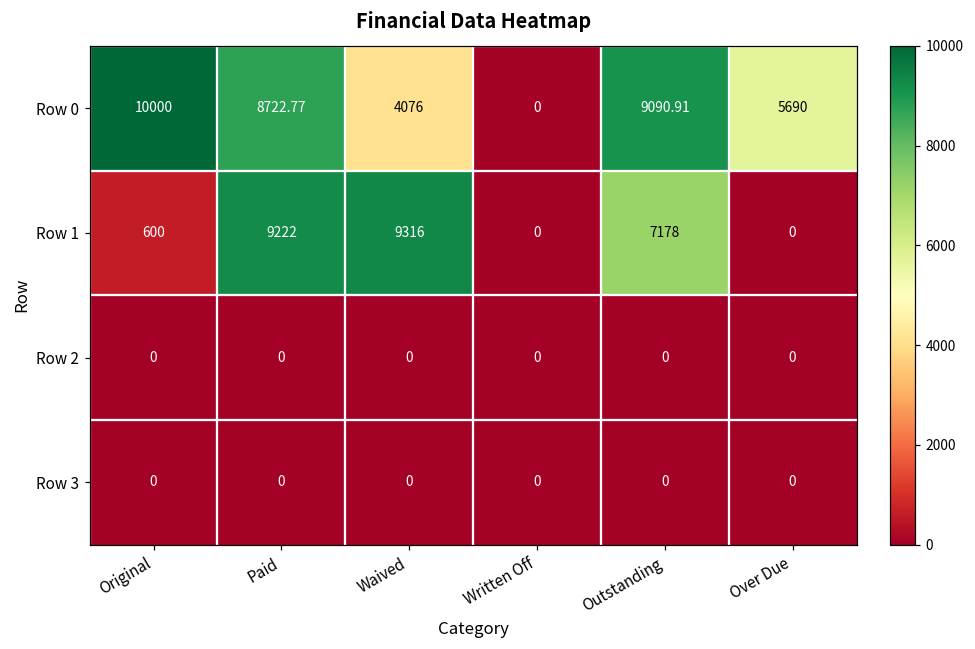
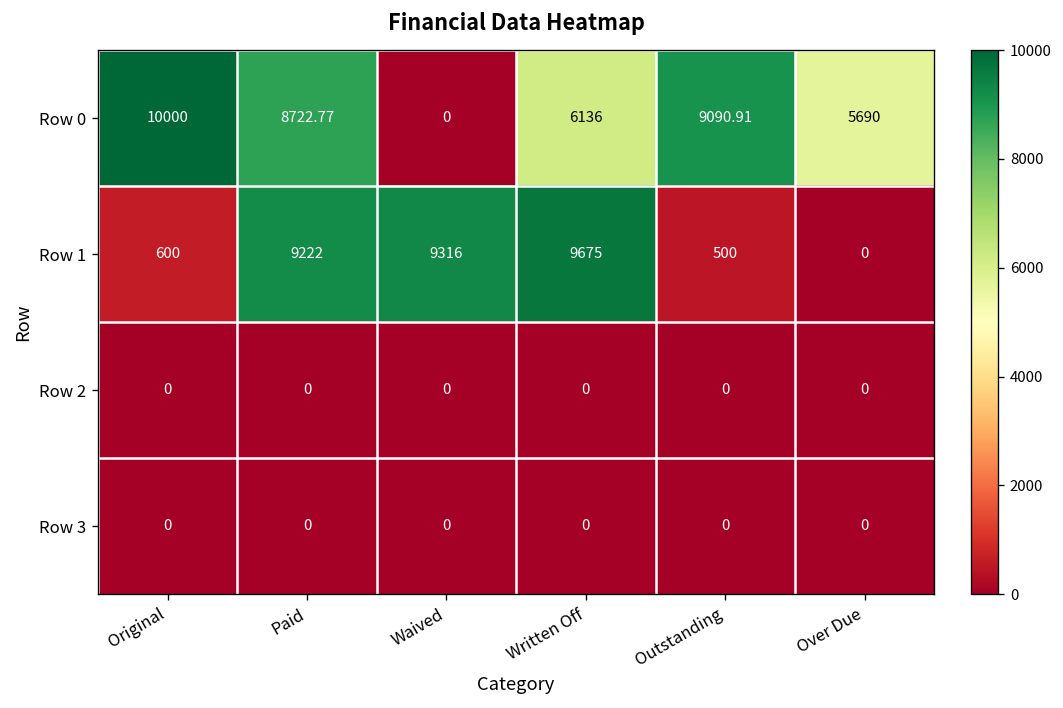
  {
    "Row 0": {
      "Original": 10000,
      "Paid": 8722.77,
-     "Waived": 4076,
-     "Written Off": 0,
+     "Waived": 0,
+     "Written Off": 6136,
      "Outstanding": 9090.91,
      "Over Due": 5690
    },
    "Row 1": {
      "Original": 600,
      "Paid": 9222,
      "Waived": 9316,
-     "Written Off": 0,
-     "Outstanding": 7178,
+     "Written Off": 9675,
+     "Outstanding": 500,
      "Over Due": 0
    },
    "Row 2": {
      "Original": 0,
      "Paid": 0,
      "Waived": 0,
      "Written Off": 0,
      "Outstanding": 0,
      "Over Due": 0
    },
    "Row 3": {
      "Original": 0,
      "Paid": 0,
      "Waived": 0,
      "Written Off": 0,
      "Outstanding": 0,
      "Over Due": 0
    }
  }
